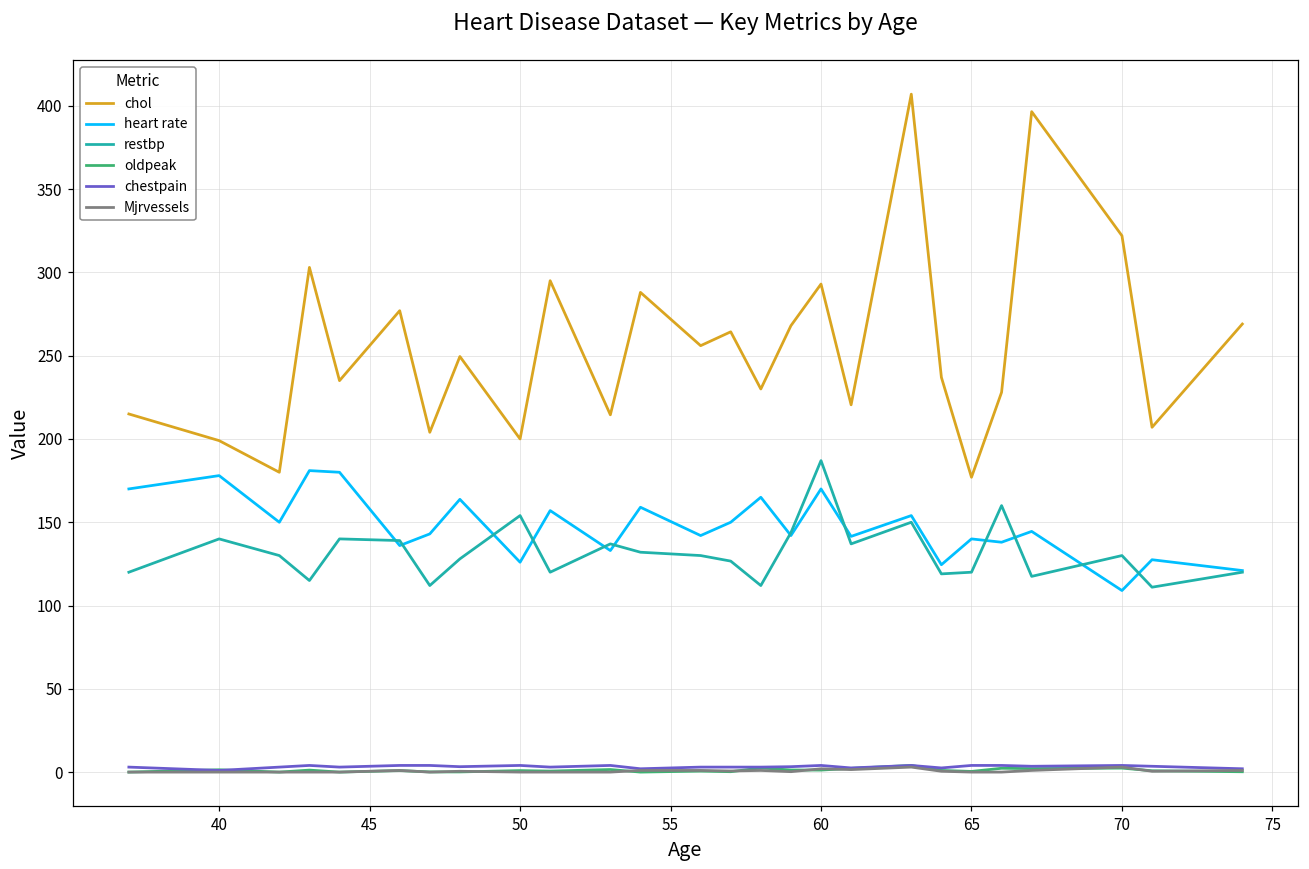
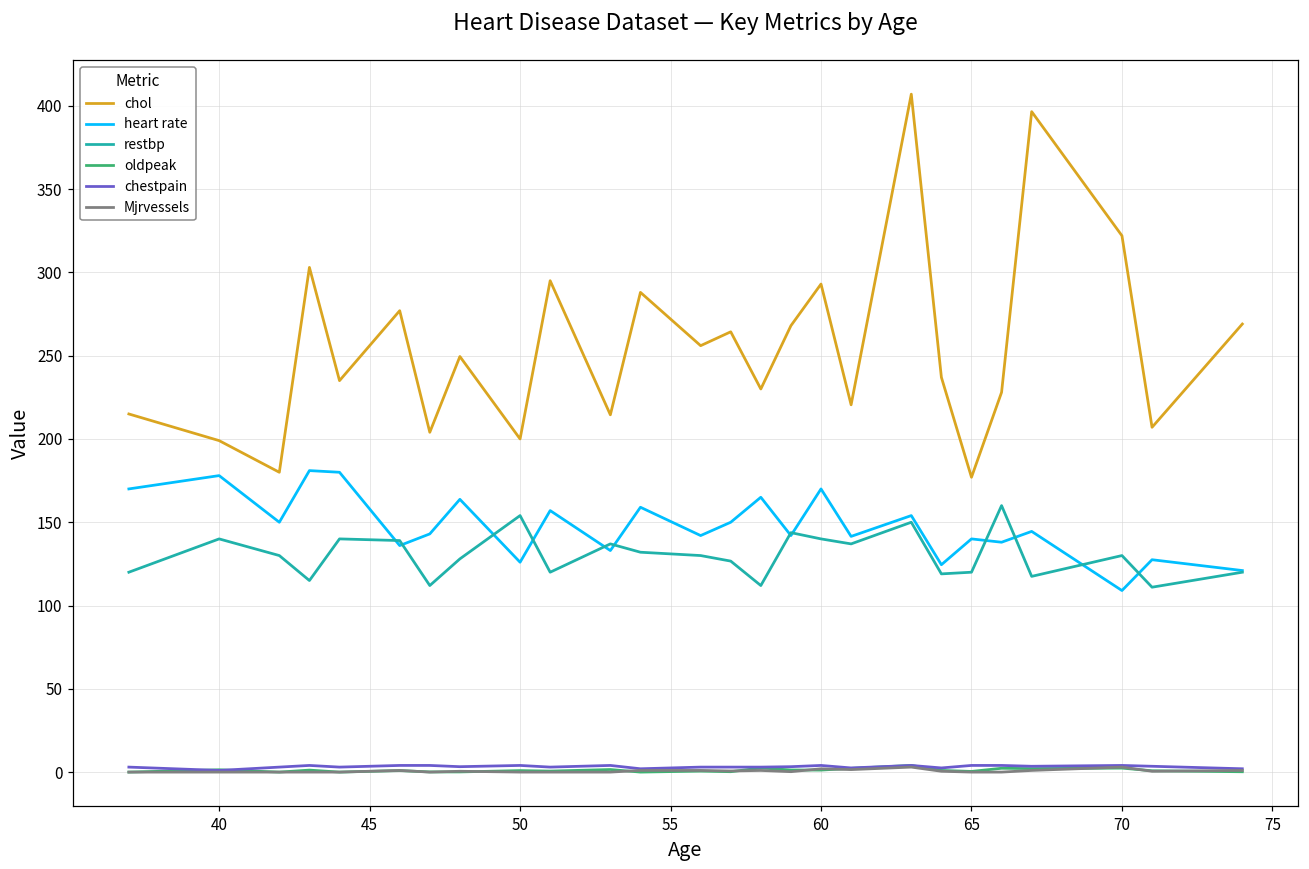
  {
    "chol": {
      "40": 199,
      "50": 200,
      "60": 293,
      "65": 177,
      "70": 322
    },
    "heart rate": {
      "40": 178,
      "50": 126,
      "60": 170,
      "65": 140,
      "70": 109
    },
    "restbp": {
      "40": 140,
      "50": 154,
-     "60": 187,
+     "60": 140,
      "65": 120,
      "70": 130
    },
    "chestpain": {
      "50": 4,
      "60": 4,
      "65": 4
    }
  }
